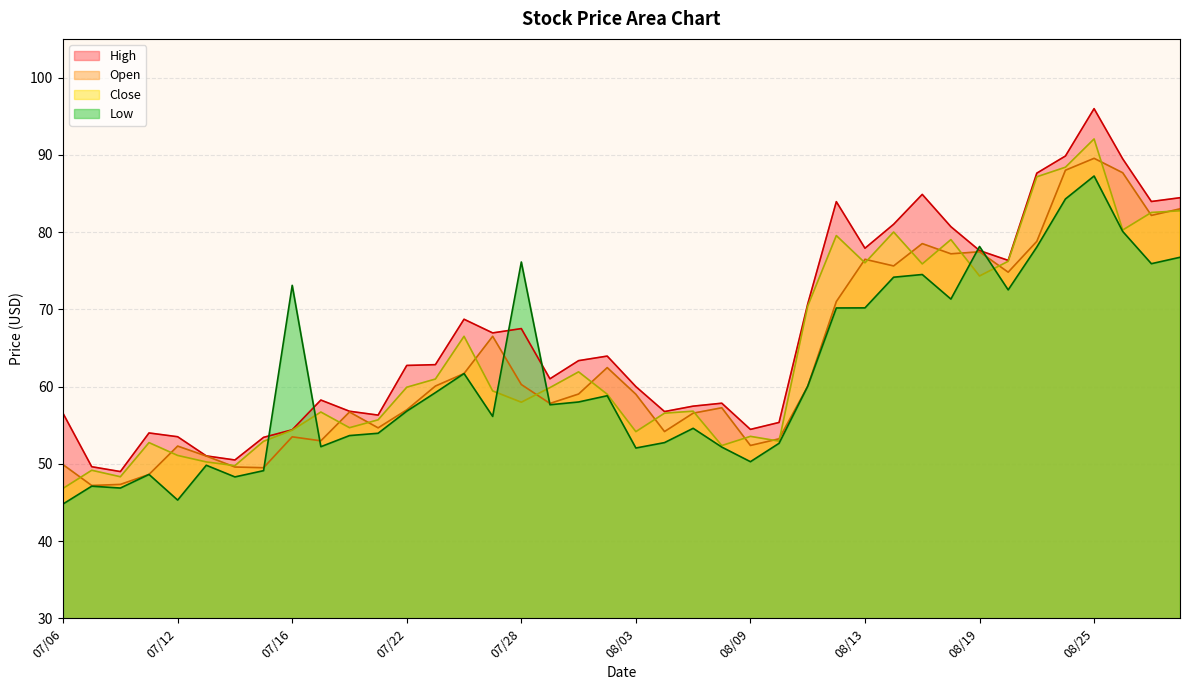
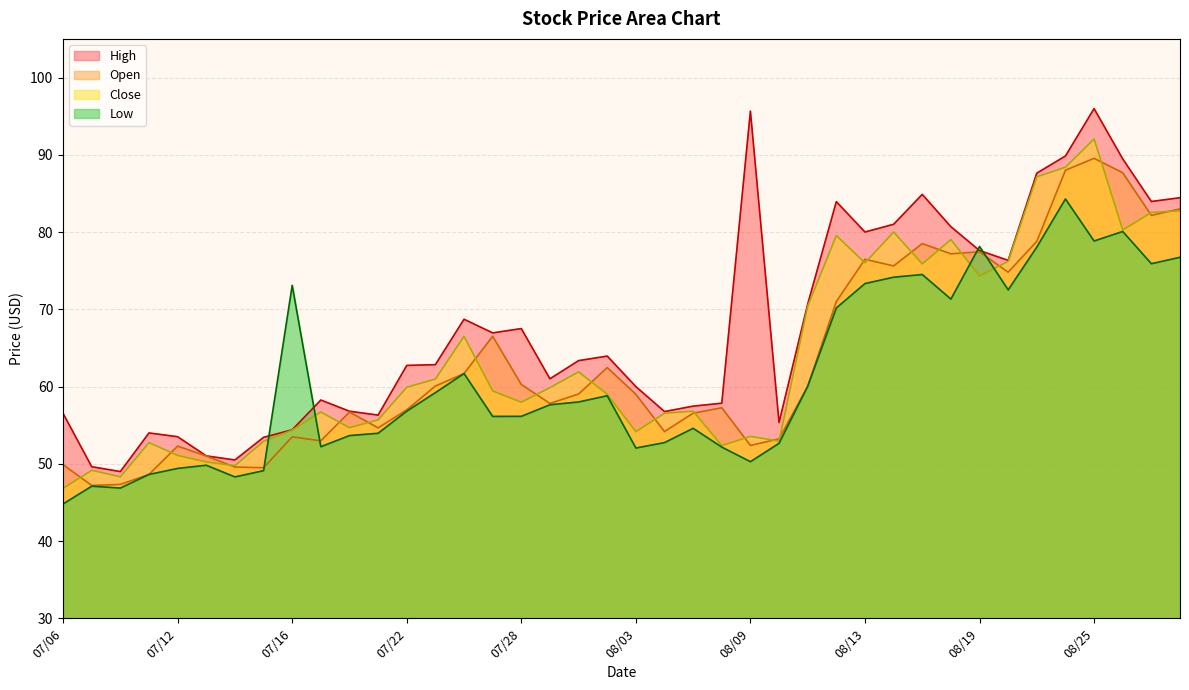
  {
    "High": {
      "07/06": 57,
      "07/12": 54,
      "07/22": 63,
      "07/28": 68,
      "08/03": 60,
-     "08/09": 54,
-     "08/13": 78,
+     "08/09": 96,
+     "08/13": 80,
      "08/25": 96
    },
    "Low": {
      "07/06": 45,
-     "07/12": 45,
+     "07/12": 49,
      "07/16": 73,
-     "07/28": 76,
+     "07/28": 56,
      "08/03": 52,
      "08/09": 50,
-     "08/13": 70,
+     "08/13": 73,
      "08/19": 78,
-     "08/25": 87
+     "08/25": 79
    }
  }
